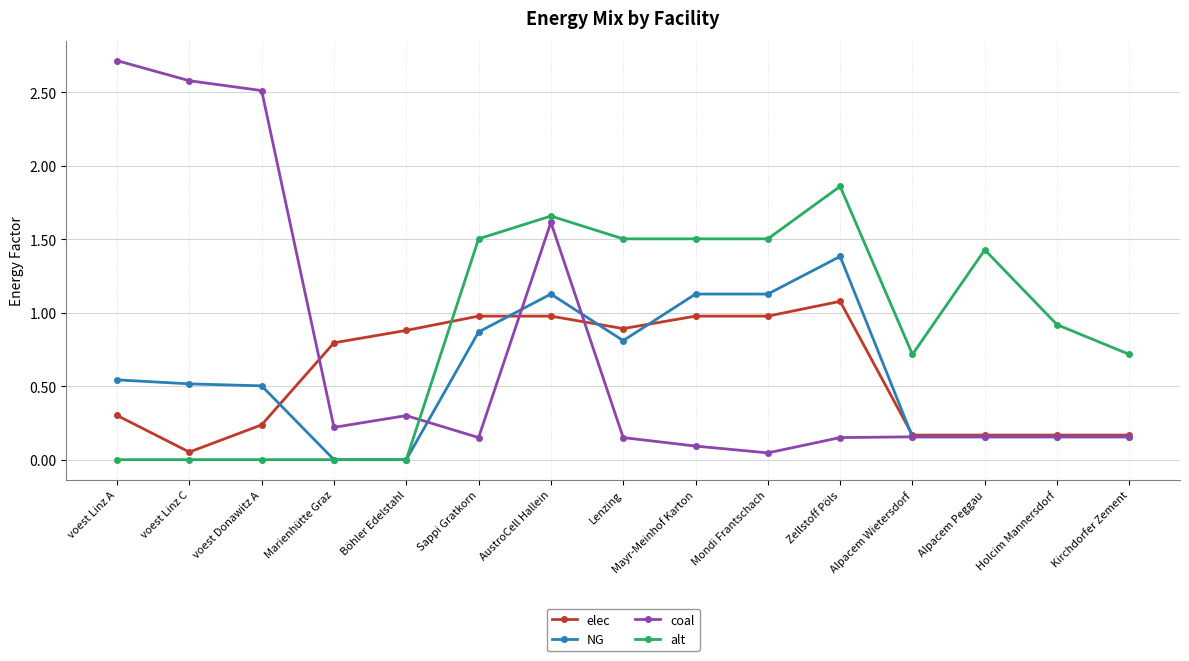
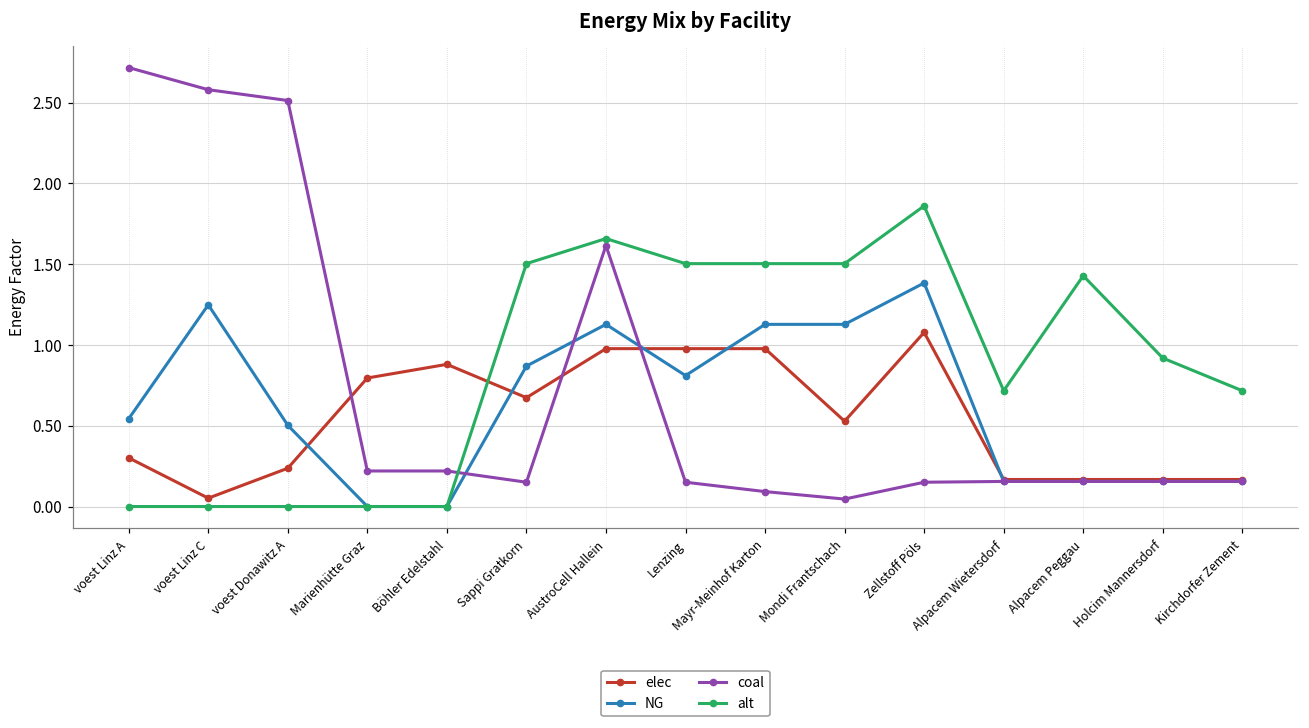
  {
    "elec": {
      "voest Linz A": 0.30,
      "voest Linz C": 0.05,
      "voest Donawitz A": 0.24,
      "Marienhütte Graz": 0.80,
      "Böhler Edelstahl": 0.88,
-     "Sappi Gratkorn": 0.98,
+     "Sappi Gratkorn": 0.67,
      "AustroCell Hallein": 0.98,
-     "Lenzing": 0.89,
+     "Lenzing": 0.98,
      "Mayr-Meinhof Karton": 0.98,
-     "Mondi Frantschach": 0.98,
+     "Mondi Frantschach": 0.53,
      "Zellstoff Pöls": 1.08
    },
    "NG": {
      "voest Linz A": 0.54,
-     "voest Linz C": 0.52,
+     "voest Linz C": 1.25,
      "voest Donawitz A": 0.50,
      "Sappi Gratkorn": 0.87,
      "AustroCell Hallein": 1.13,
      "Lenzing": 0.81,
      "Mayr-Meinhof Karton": 1.13,
      "Mondi Frantschach": 1.13,
      "Zellstoff Pöls": 1.38
    },
    "coal": {
      "voest Linz A": 2.72,
      "voest Linz C": 2.58,
      "voest Donawitz A": 2.51,
      "Marienhütte Graz": 0.22,
-     "Böhler Edelstahl": 0.30,
+     "Böhler Edelstahl": 0.22,
      "Sappi Gratkorn": 0.15,
      "AustroCell Hallein": 1.62,
      "Lenzing": 0.15,
      "Mayr-Meinhof Karton": 0.09,
      "Mondi Frantschach": 0.05,
      "Zellstoff Pöls": 0.15
    },
    "alt": {
      "voest Linz A": 0.00,
      "voest Linz C": 0.00,
      "voest Donawitz A": 0.00,
      "Sappi Gratkorn": 1.50,
      "AustroCell Hallein": 1.66,
      "Lenzing": 1.50,
      "Mayr-Meinhof Karton": 1.50,
      "Mondi Frantschach": 1.50,
      "Zellstoff Pöls": 1.86,
      "Alpacem Wietersdorf": 0.72,
      "Alpacem Peggau": 1.43,
      "Holcim Mannersdorf": 0.92,
      "Kirchdorfer Zement": 0.72
    }
  }
